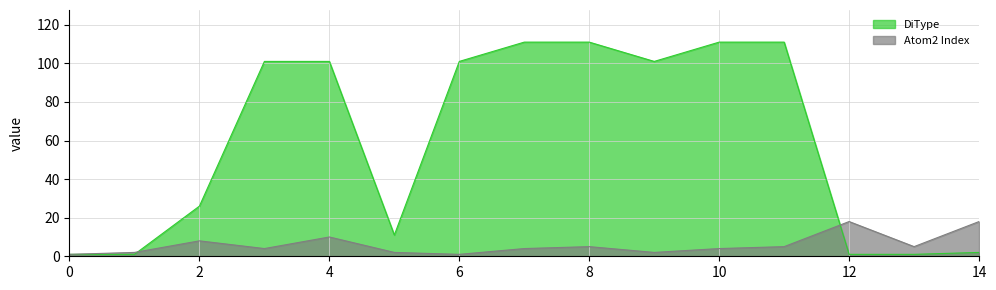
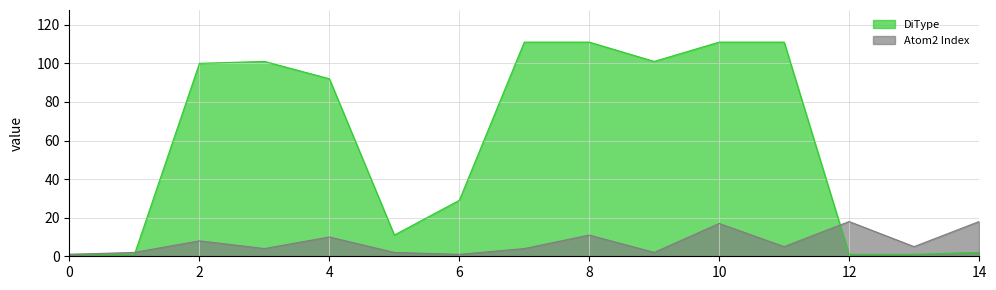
  {
    "DiType": {
-     "2": 26,
-     "4": 101,
-     "6": 101,
+     "2": 100,
+     "4": 92,
+     "6": 29,
      "8": 111,
      "10": 111,
      "12": 1,
      "14": 2
    },
    "Atom2 Index": {
      "2": 8,
      "4": 10,
      "6": 1,
-     "8": 5,
-     "10": 4,
+     "8": 11,
+     "10": 17,
      "12": 18,
      "14": 18
    }
  }
